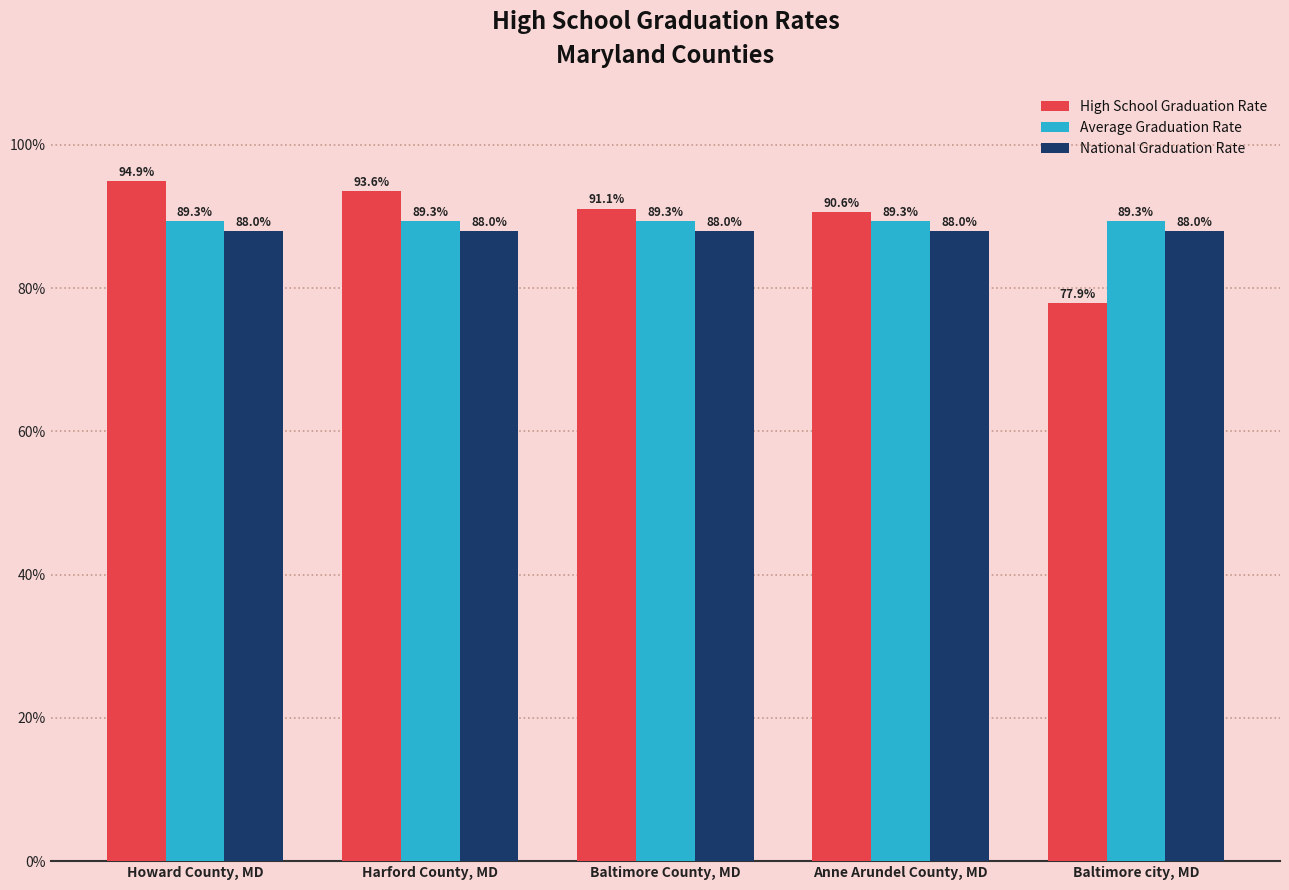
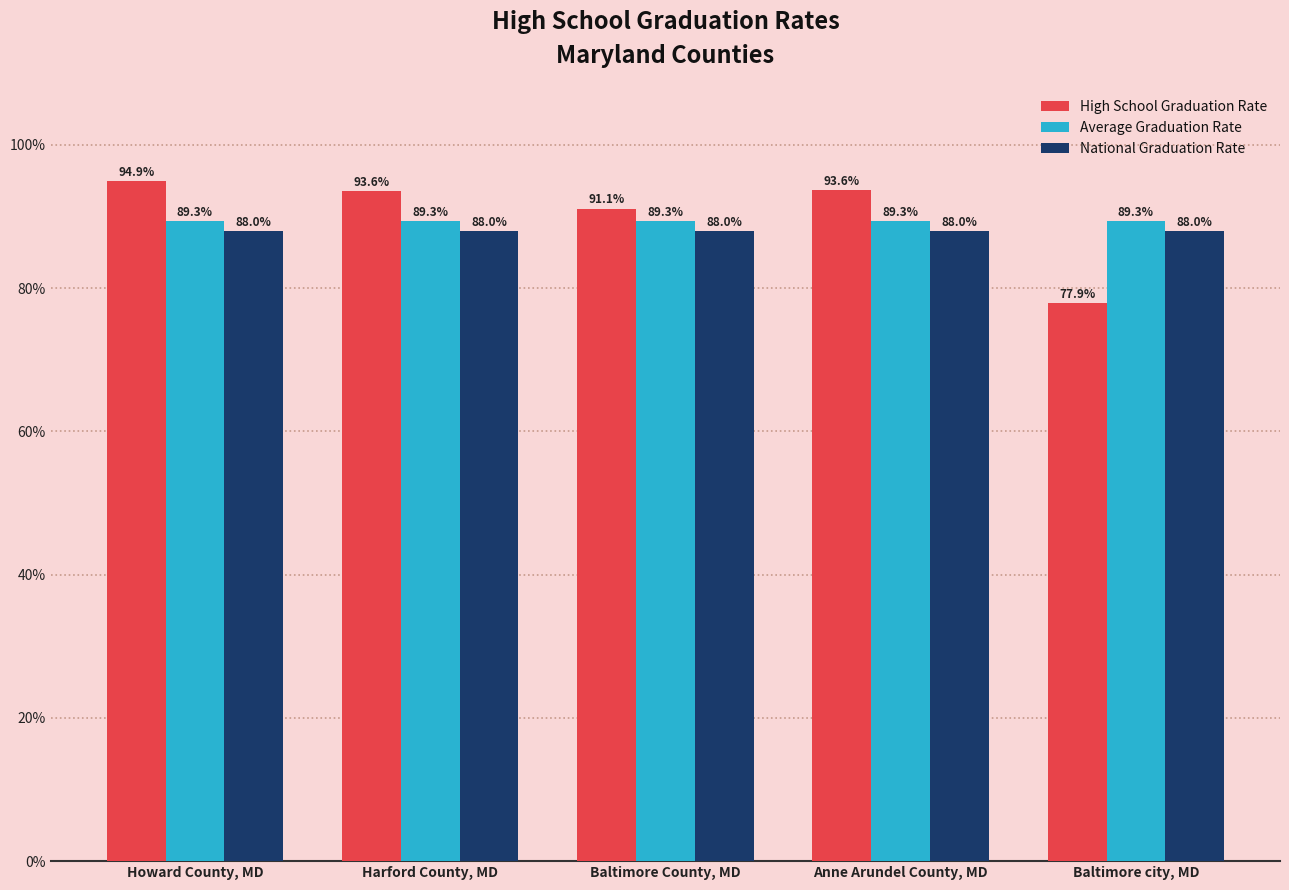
  {
    "High School Graduation Rate": {
      "Howard County, MD": "94.9%",
      "Harford County, MD": "93.6%",
      "Baltimore County, MD": "91.1%",
-     "Anne Arundel County, MD": "90.6%",
+     "Anne Arundel County, MD": "93.6%",
      "Baltimore city, MD": "77.9%"
    },
    "Average Graduation Rate": {
      "Howard County, MD": "89.3%",
      "Harford County, MD": "89.3%",
      "Baltimore County, MD": "89.3%",
      "Anne Arundel County, MD": "89.3%",
      "Baltimore city, MD": "89.3%"
    },
    "National Graduation Rate": {
      "Howard County, MD": "88.0%",
      "Harford County, MD": "88.0%",
      "Baltimore County, MD": "88.0%",
      "Anne Arundel County, MD": "88.0%",
      "Baltimore city, MD": "88.0%"
    }
  }
